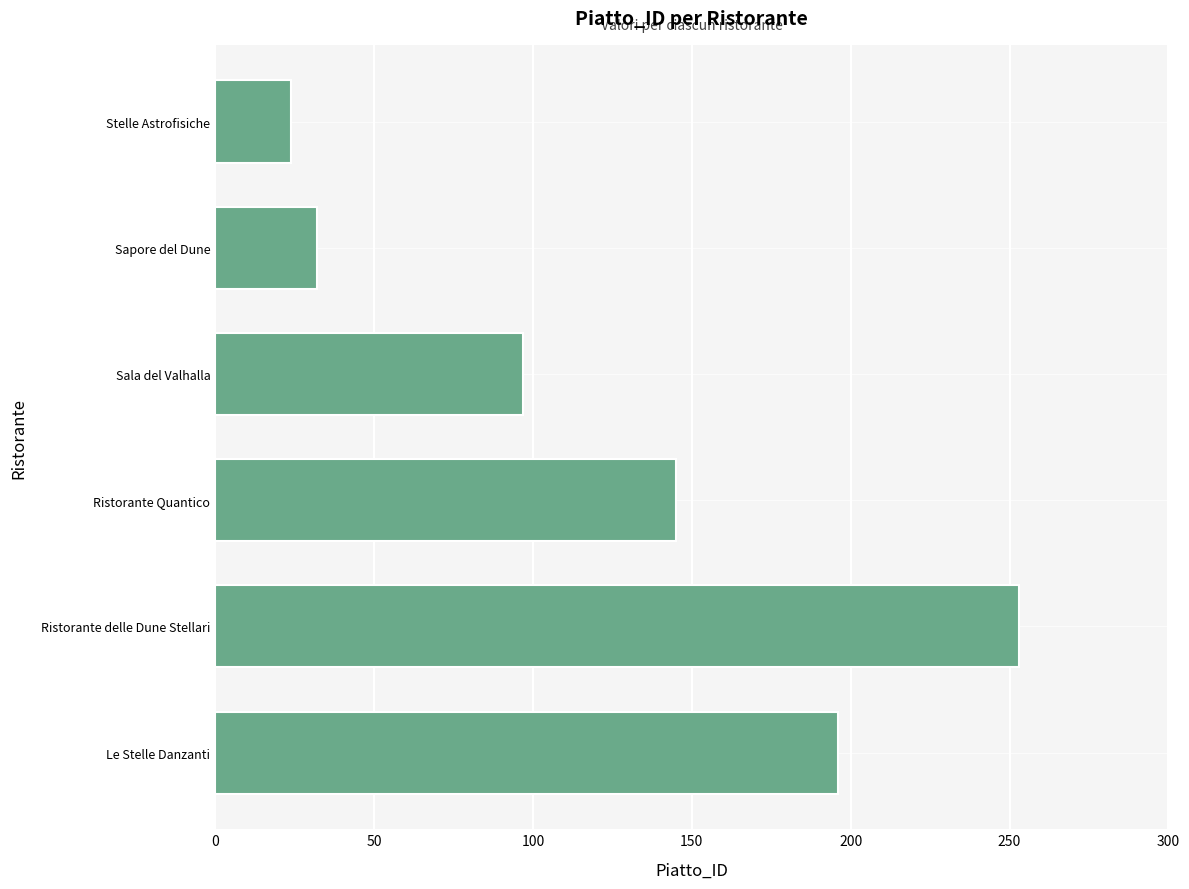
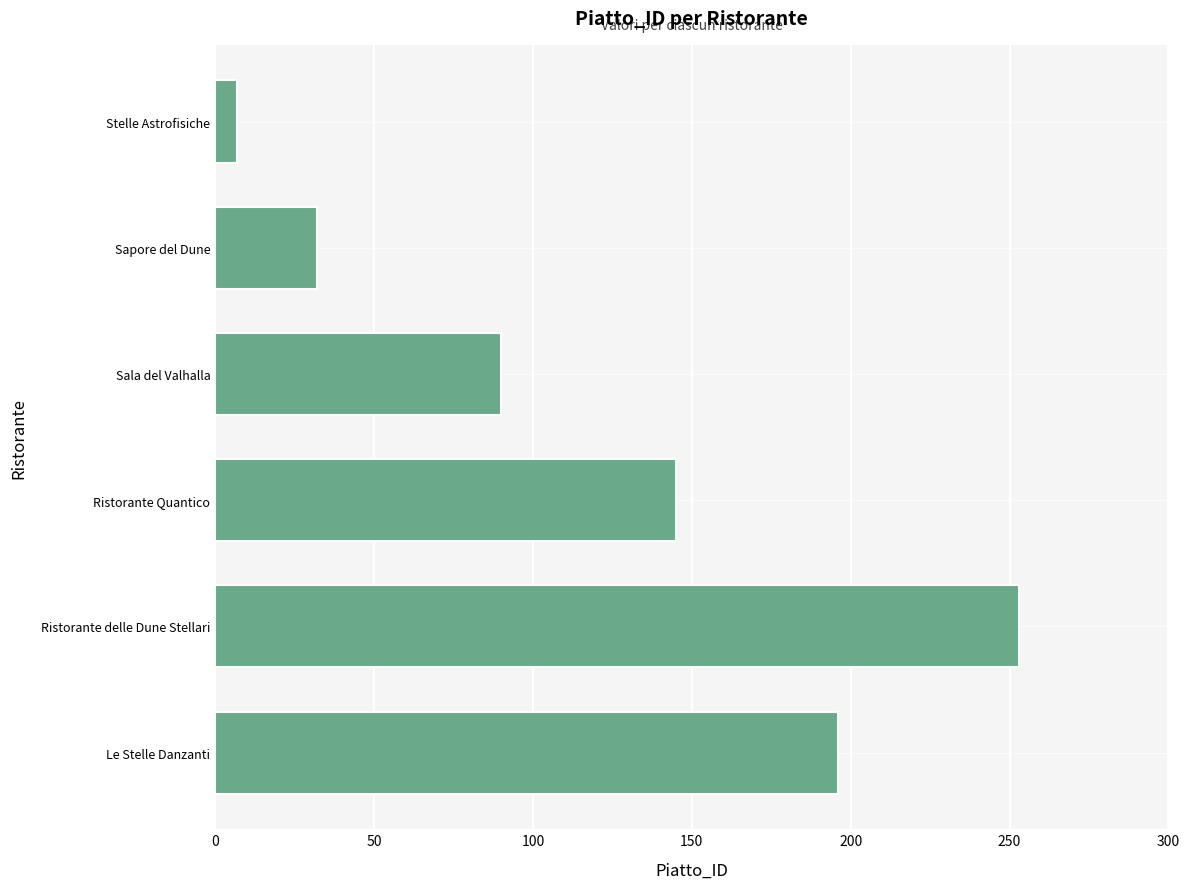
  {
-   "Stelle Astrofisiche": 24,
+   "Stelle Astrofisiche": 7,
    "Sapore del Dune": 32,
-   "Sala del Valhalla": 97,
+   "Sala del Valhalla": 90,
    "Ristorante Quantico": 145,
    "Ristorante delle Dune Stellari": 253,
    "Le Stelle Danzanti": 196
  }
